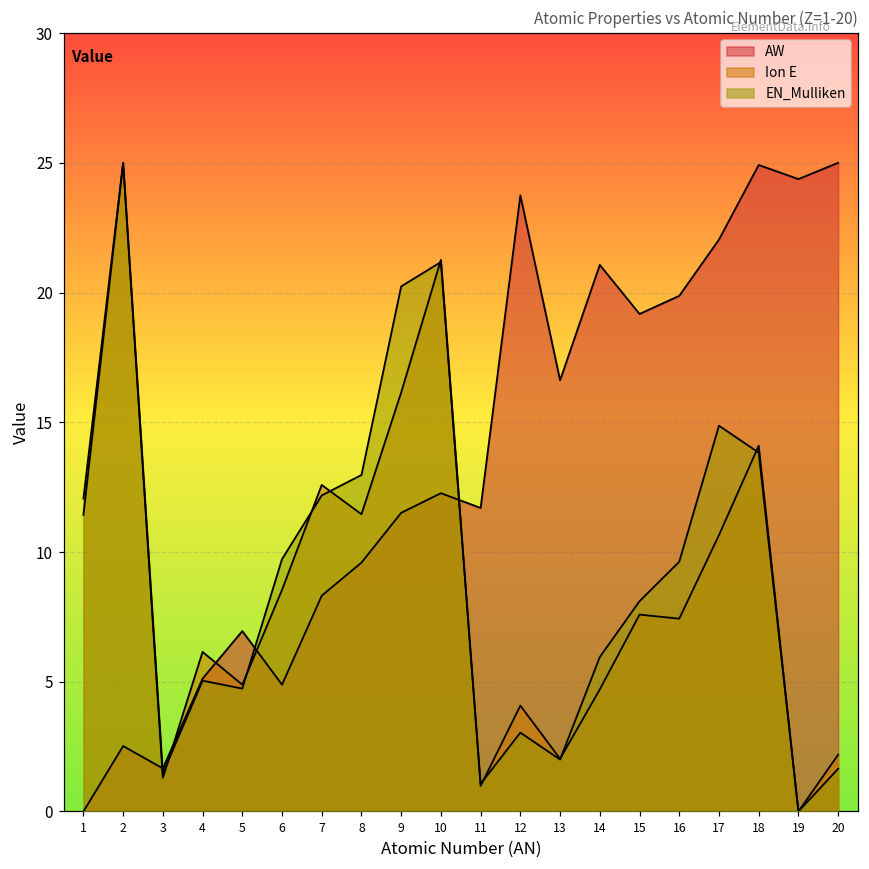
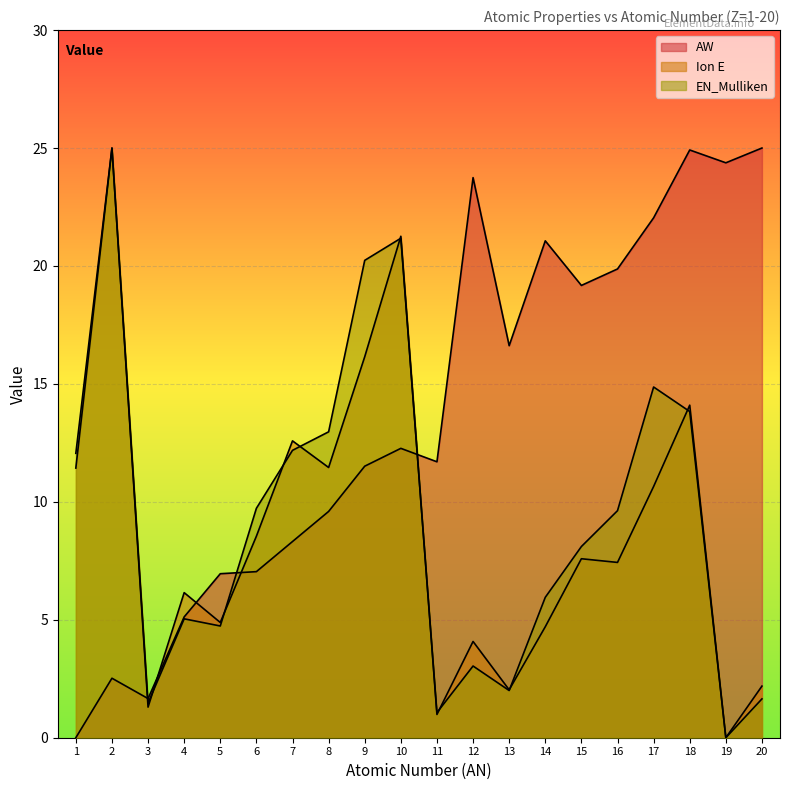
  {
    "AW": {
      "1": 0.0,
      "2": 2.5,
      "3": 1.7,
      "5": 7.0,
-     "6": 4.9,
+     "6": 7.0,
      "7": 8.3,
      "8": 9.6,
      "9": 11.5,
      "10": 12.3,
      "11": 11.7,
      "12": 23.7,
      "13": 16.6,
      "14": 21.1,
      "15": 19.2,
      "16": 19.9,
      "17": 22.0,
      "18": 24.9,
      "19": 24.4,
      "20": 25.0
    }
  }
